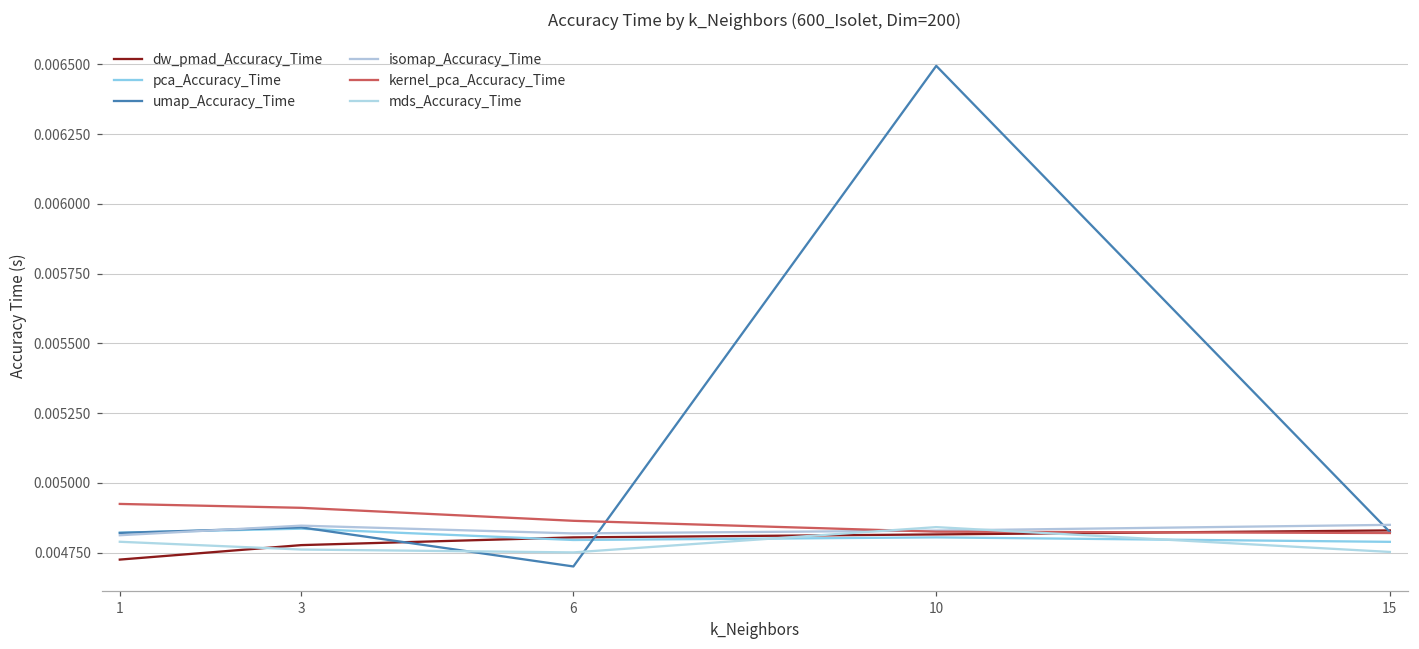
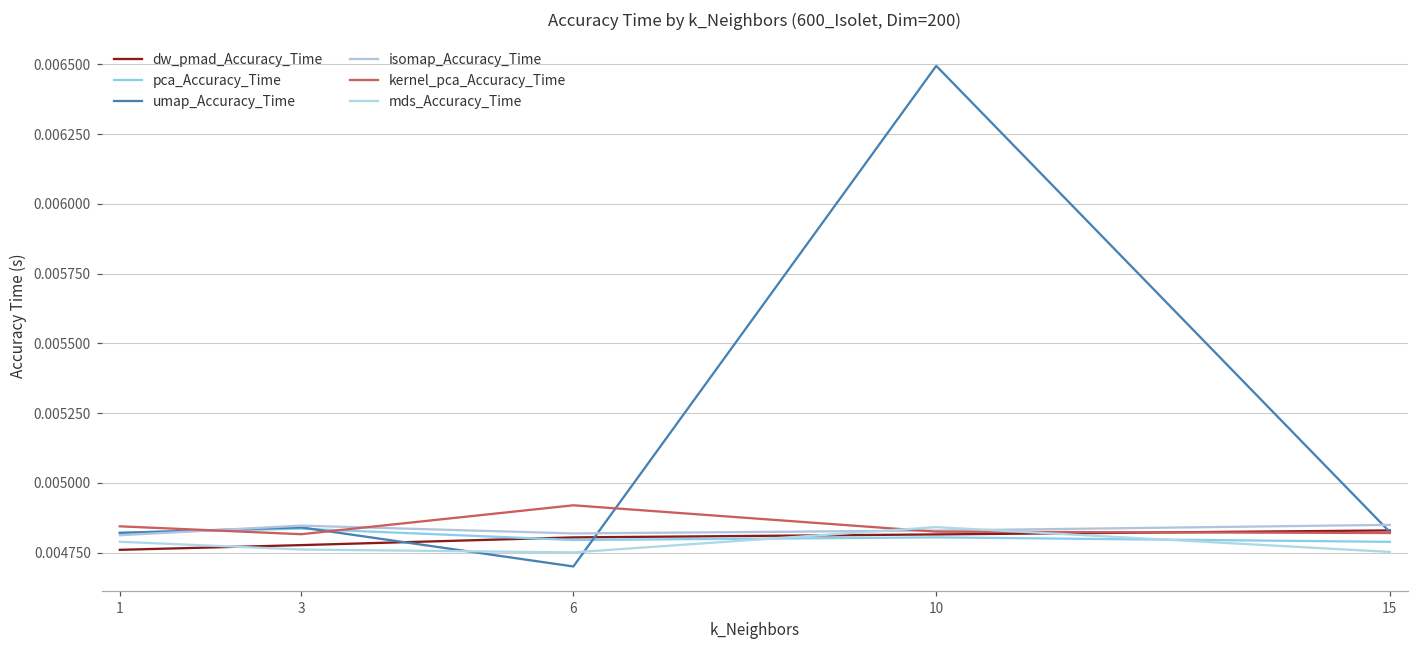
  {
    "dw_pmad_Accuracy_Time": {
-     "1": 0.00472,
+     "1": 0.00476,
      "3": 0.00478
    },
    "umap_Accuracy_Time": {
      "6": 0.00470,
      "10": 0.00649
    },
    "kernel_pca_Accuracy_Time": {
-     "1": 0.00492,
-     "3": 0.00491,
-     "6": 0.00486
+     "1": 0.00484,
+     "3": 0.00482,
+     "6": 0.00492
    }
  }
